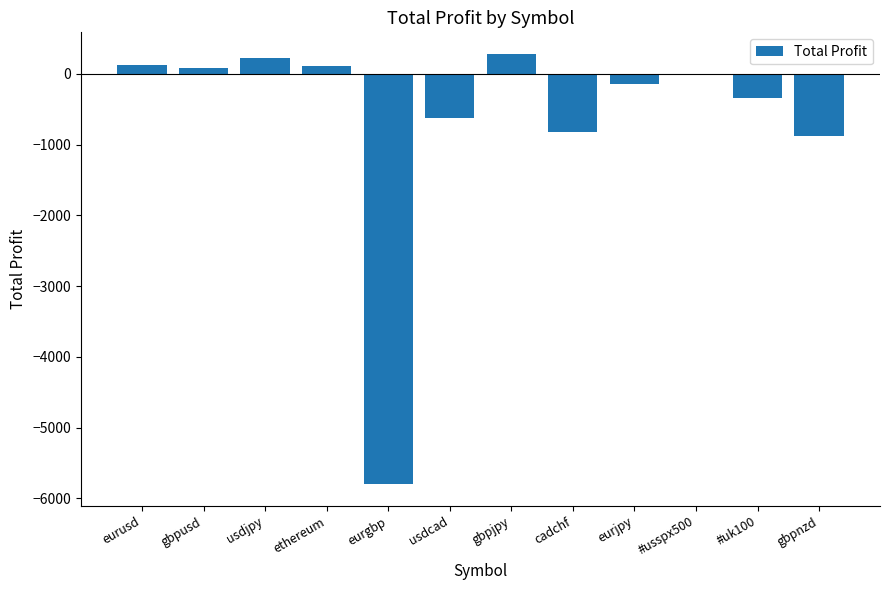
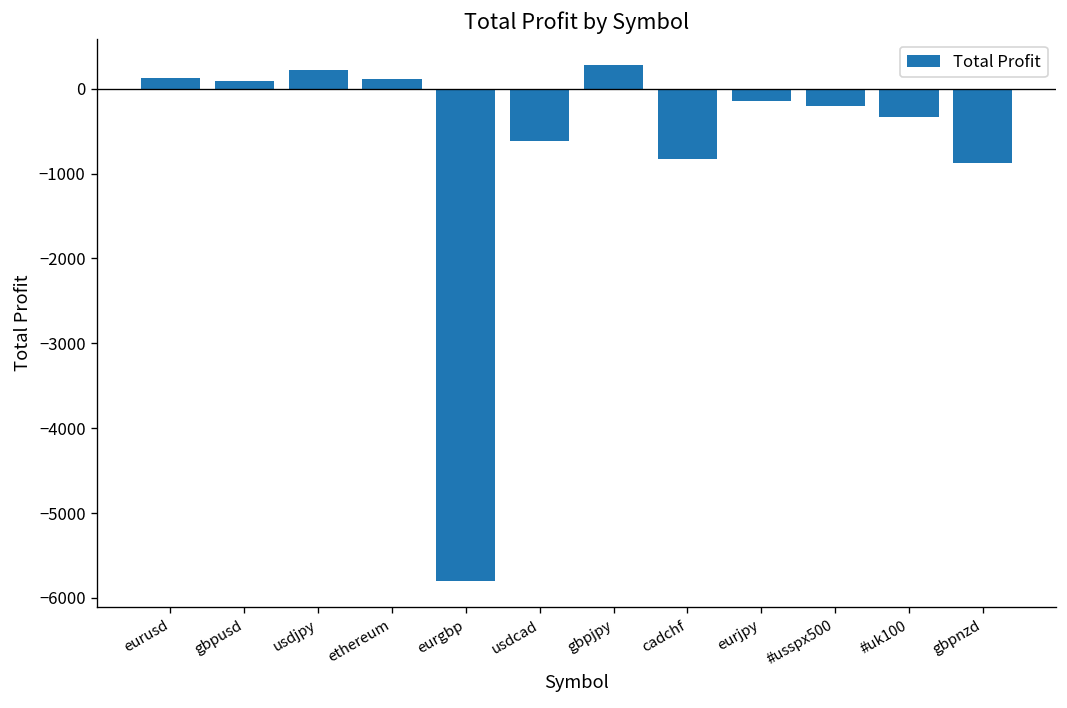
  {
    "eurusd": 100,
    "gbpusd": 100,
    "usdjpy": 200,
    "ethereum": 100,
    "eurgbp": -5800,
    "usdcad": -600,
    "gbpjpy": 300,
    "cadchf": -800,
    "eurjpy": -100,
-   "#usspx500": 0,
+   "#usspx500": -200,
    "#uk100": -300,
    "gbpnzd": -900
  }
